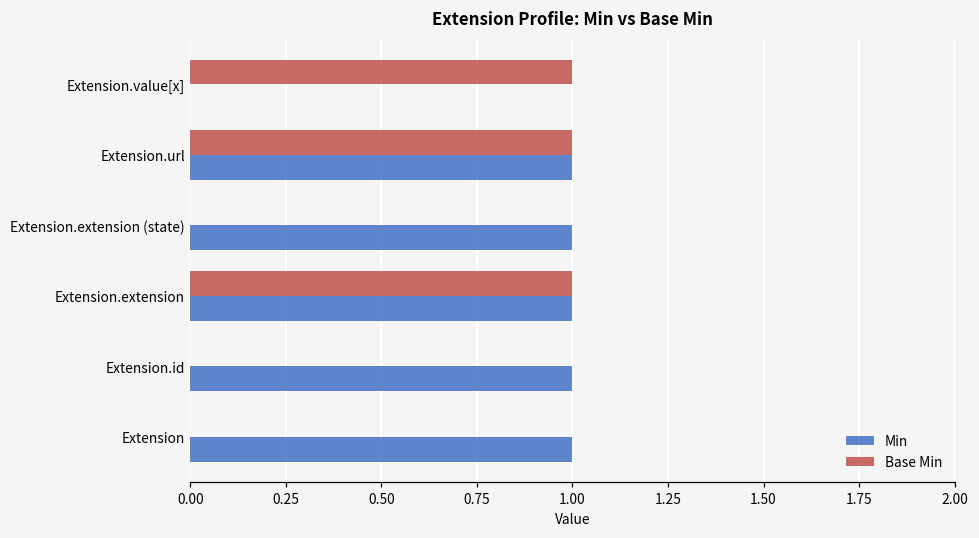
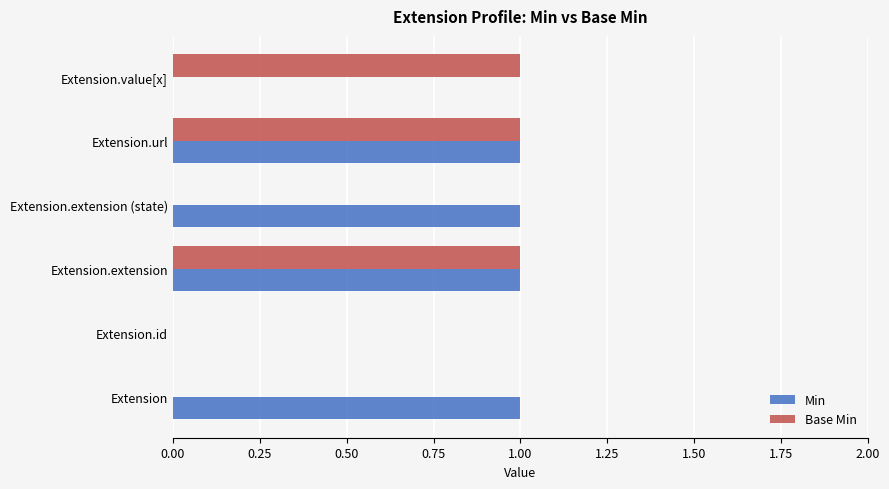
  {
    "Min": {
      "Extension.value[x]": 0,
      "Extension.url": 1,
      "Extension.extension (state)": 1,
      "Extension.extension": 1,
-     "Extension.id": 1,
+     "Extension.id": 0,
      "Extension": 1
    },
    "Base Min": {
      "Extension.value[x]": 1,
      "Extension.url": 1,
      "Extension.extension (state)": 0,
      "Extension.extension": 1,
      "Extension.id": 0,
      "Extension": 0
    }
  }
